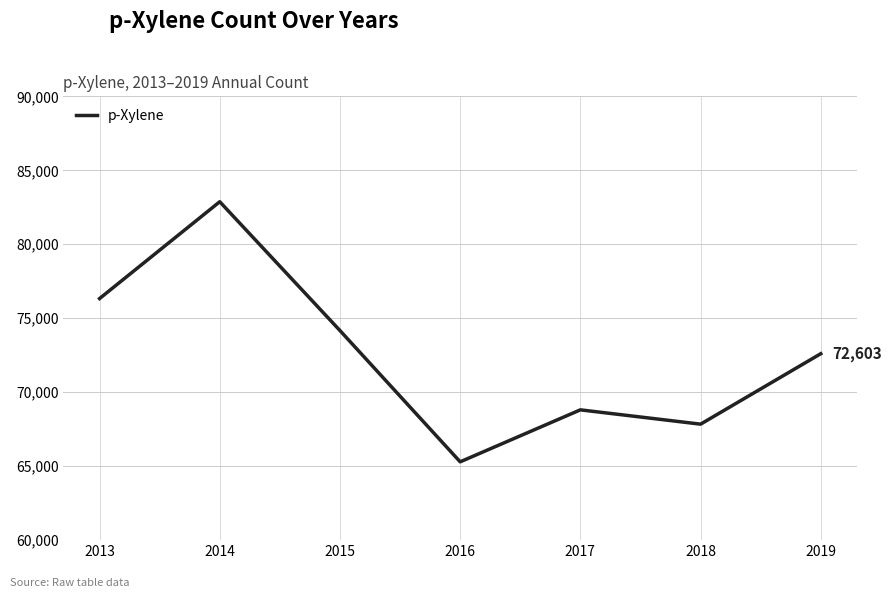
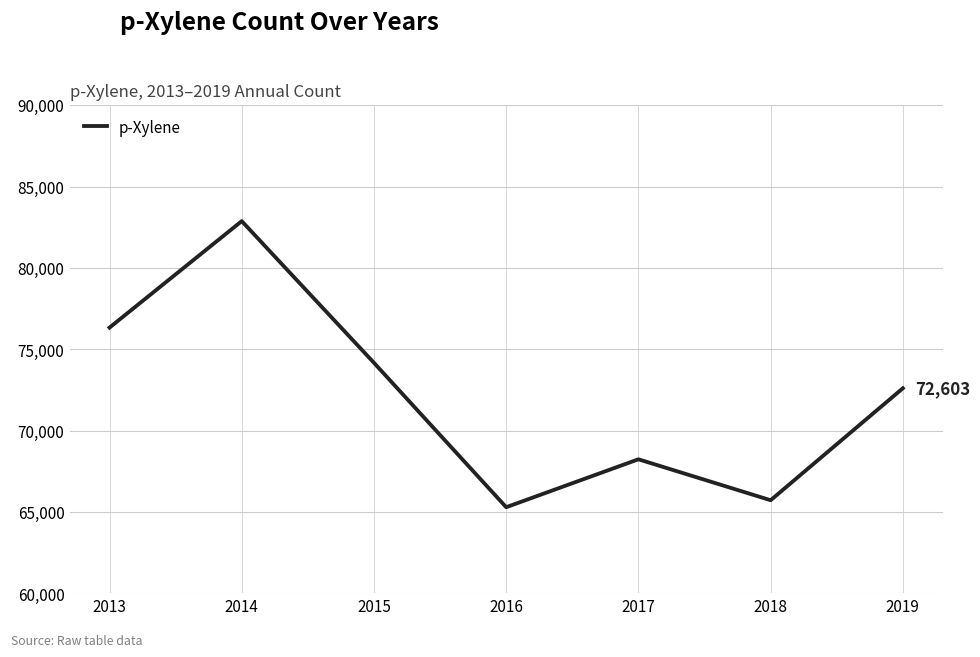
  {
    "2013": "76,300",
    "2014": "82,900",
    "2015": "74,200",
    "2016": "65,300",
-   "2017": "68,800",
-   "2018": "67,800"
+   "2017": "68,200",
+   "2018": "65,700"
  }
